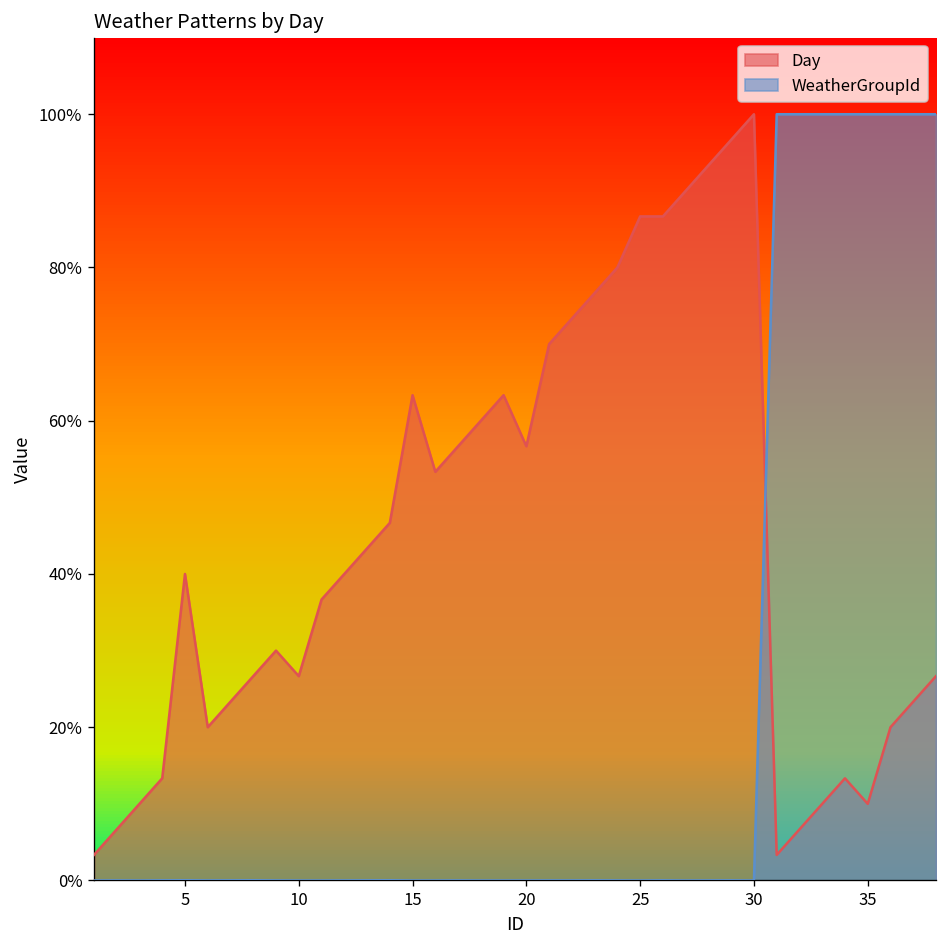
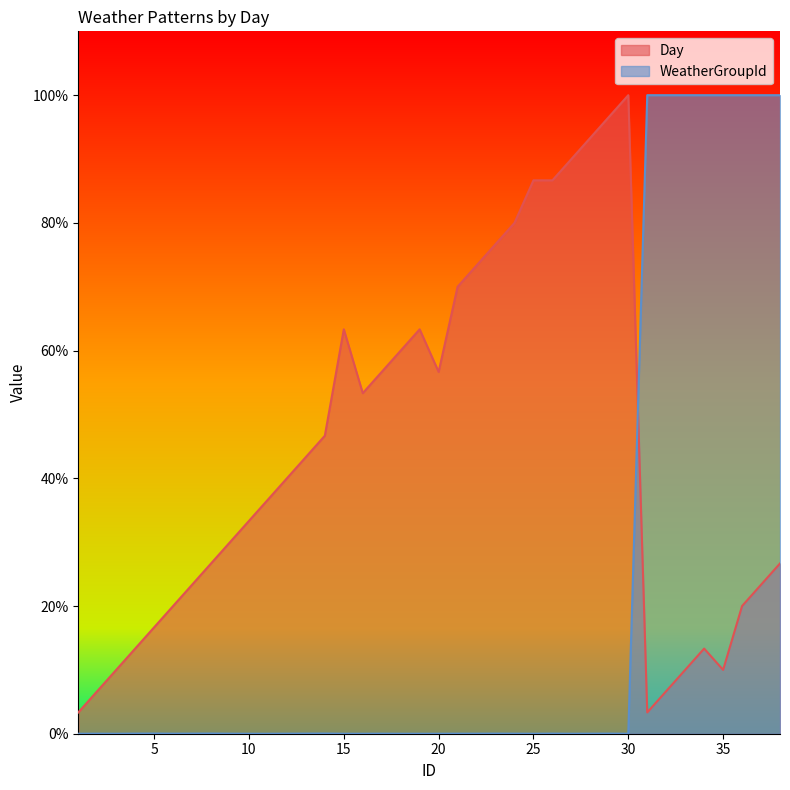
  {
    "Day": {
-     "5": "40%",
-     "10": "27%",
+     "5": "17%",
+     "10": "33%",
      "15": "63%",
      "20": "57%",
      "25": "87%",
      "30": "100%",
      "35": "10%"
    },
    "WeatherGroupId": {
      "5": "0%",
      "10": "0%",
      "15": "0%",
      "20": "0%",
      "25": "0%",
      "30": "0%",
      "35": "100%"
    }
  }
